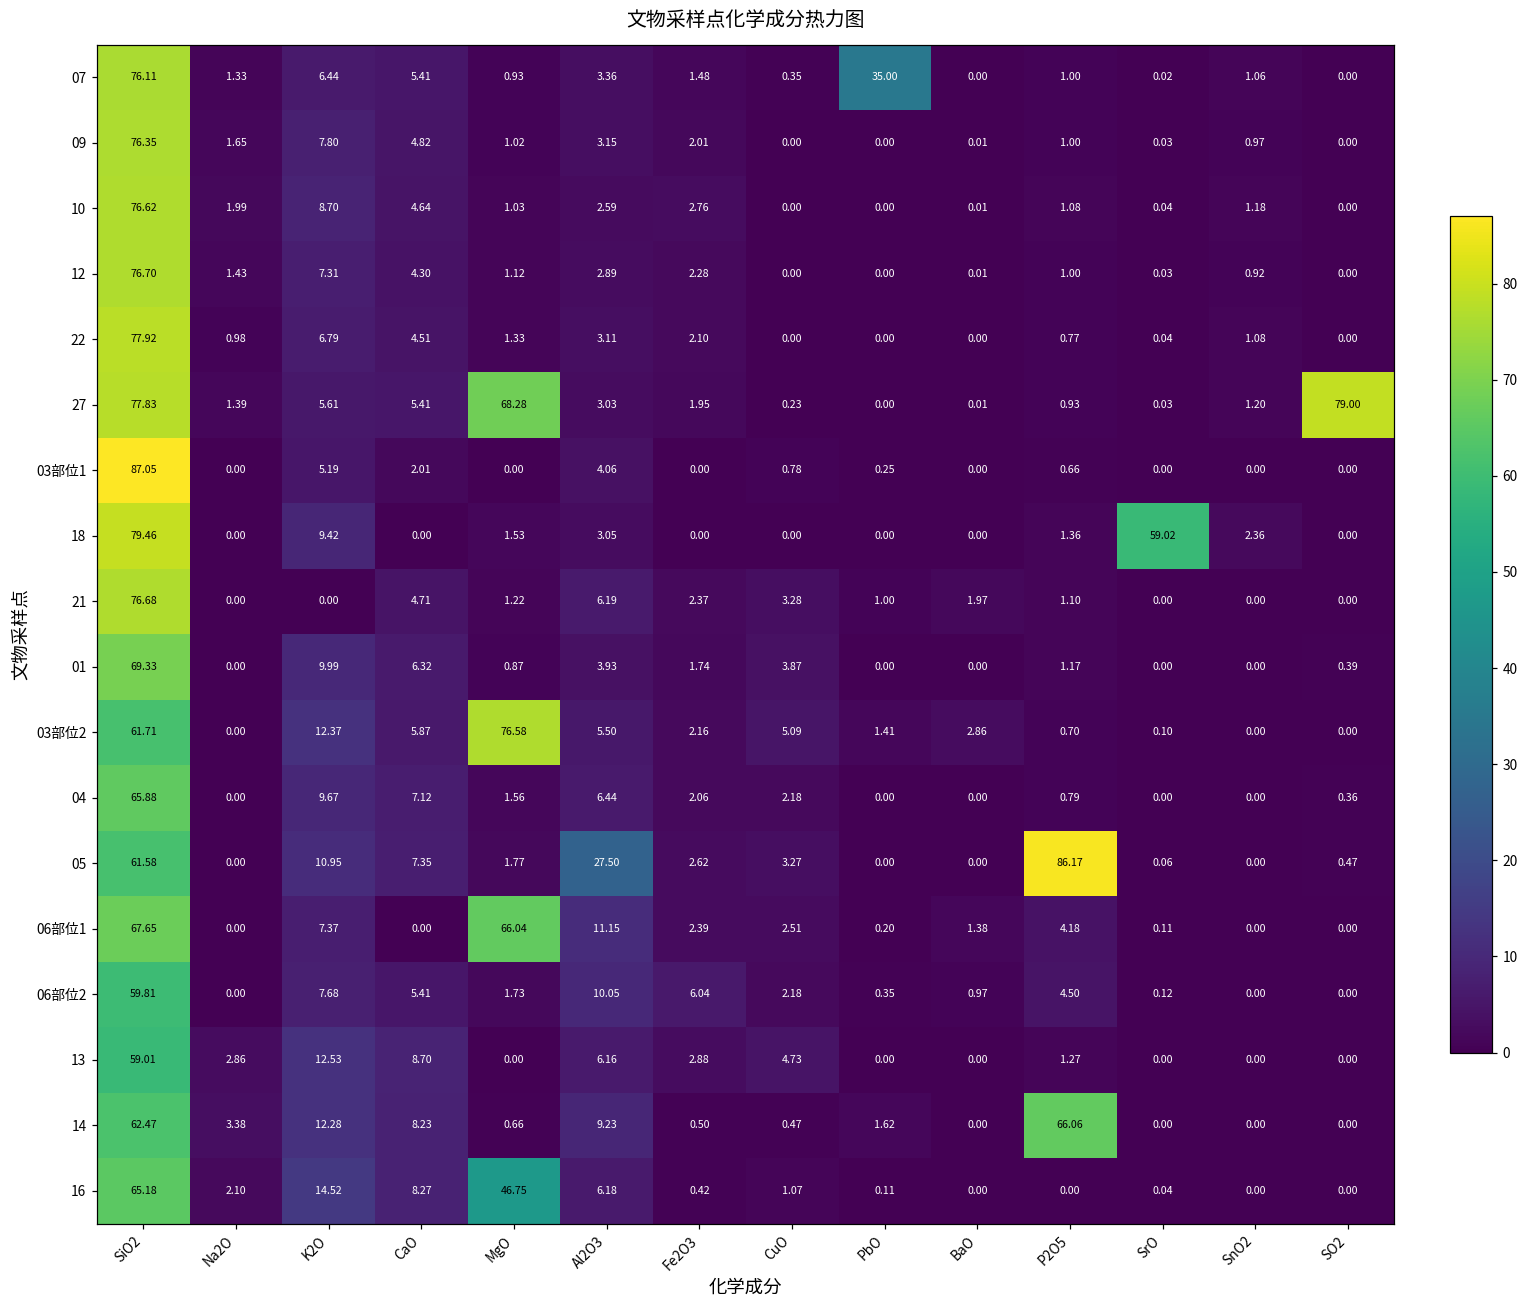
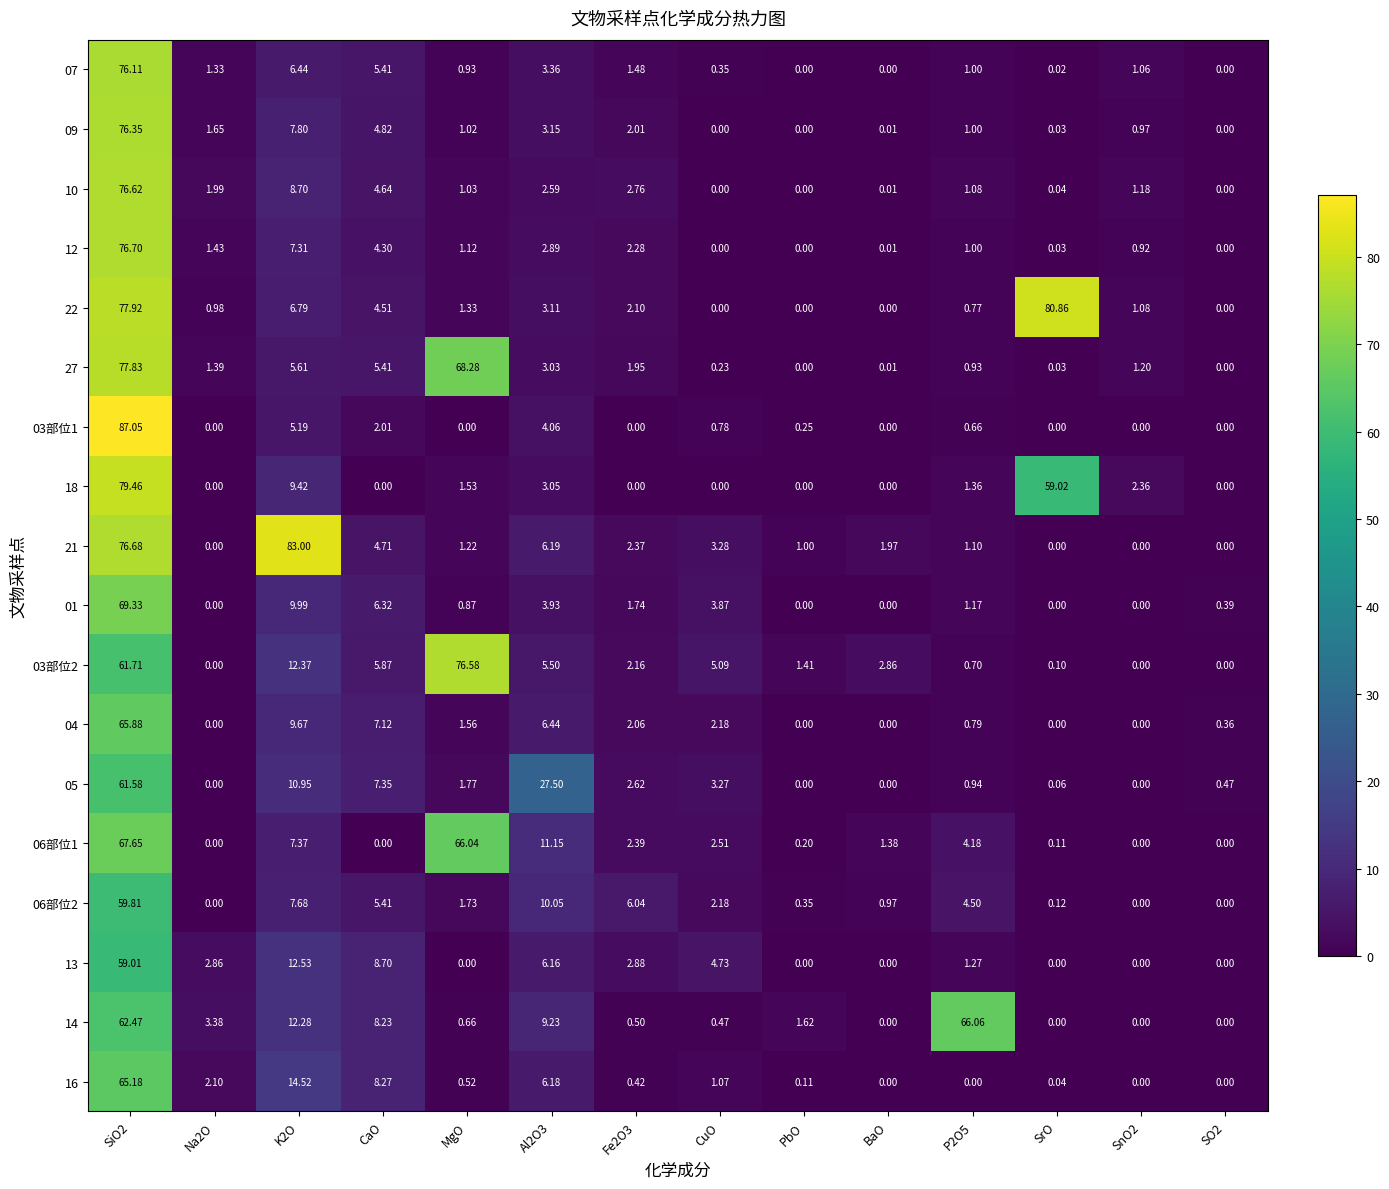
  {
    "07": {
      "SiO2": 76.11,
      "Na2O": 1.33,
      "K2O": 6.44,
      "CaO": 5.41,
      "MgO": 0.93,
      "Al2O3": 3.36,
      "Fe2O3": 1.48,
      "CuO": 0.35,
-     "PbO": 35.00,
+     "PbO": 0.00,
      "BaO": 0.00,
      "P2O5": 1.00,
      "SrO": 0.02,
      "SnO2": 1.06,
      "SO2": 0.00
    },
    "22": {
      "SiO2": 77.92,
      "Na2O": 0.98,
      "K2O": 6.79,
      "CaO": 4.51,
      "MgO": 1.33,
      "Al2O3": 3.11,
      "Fe2O3": 2.10,
      "CuO": 0.00,
      "PbO": 0.00,
      "BaO": 0.00,
      "P2O5": 0.77,
-     "SrO": 0.04,
+     "SrO": 80.86,
      "SnO2": 1.08,
      "SO2": 0.00
    },
    "27": {
      "SiO2": 77.83,
      "Na2O": 1.39,
      "K2O": 5.61,
      "CaO": 5.41,
      "MgO": 68.28,
      "Al2O3": 3.03,
      "Fe2O3": 1.95,
      "CuO": 0.23,
      "PbO": 0.00,
      "BaO": 0.01,
      "P2O5": 0.93,
      "SrO": 0.03,
      "SnO2": 1.20,
-     "SO2": 79.00
+     "SO2": 0.00
    },
    "21": {
      "SiO2": 76.68,
      "Na2O": 0.00,
-     "K2O": 0.00,
+     "K2O": 83.00,
      "CaO": 4.71,
      "MgO": 1.22,
      "Al2O3": 6.19,
      "Fe2O3": 2.37,
      "CuO": 3.28,
      "PbO": 1.00,
      "BaO": 1.97,
      "P2O5": 1.10,
      "SrO": 0.00,
      "SnO2": 0.00,
      "SO2": 0.00
    },
    "05": {
      "SiO2": 61.58,
      "Na2O": 0.00,
      "K2O": 10.95,
      "CaO": 7.35,
      "MgO": 1.77,
      "Al2O3": 27.50,
      "Fe2O3": 2.62,
      "CuO": 3.27,
      "PbO": 0.00,
      "BaO": 0.00,
-     "P2O5": 86.17,
+     "P2O5": 0.94,
      "SrO": 0.06,
      "SnO2": 0.00,
      "SO2": 0.47
    },
    "16": {
      "SiO2": 65.18,
      "Na2O": 2.10,
      "K2O": 14.52,
      "CaO": 8.27,
-     "MgO": 46.75,
+     "MgO": 0.52,
      "Al2O3": 6.18,
      "Fe2O3": 0.42,
      "CuO": 1.07,
      "PbO": 0.11,
      "BaO": 0.00,
      "P2O5": 0.00,
      "SrO": 0.04,
      "SnO2": 0.00,
      "SO2": 0.00
    }
  }
